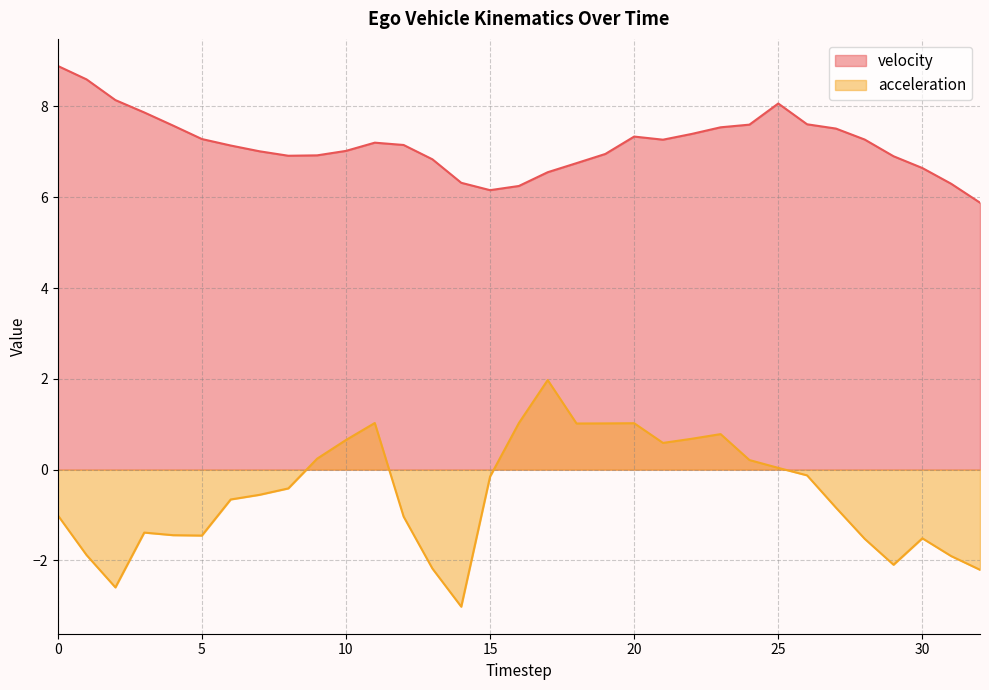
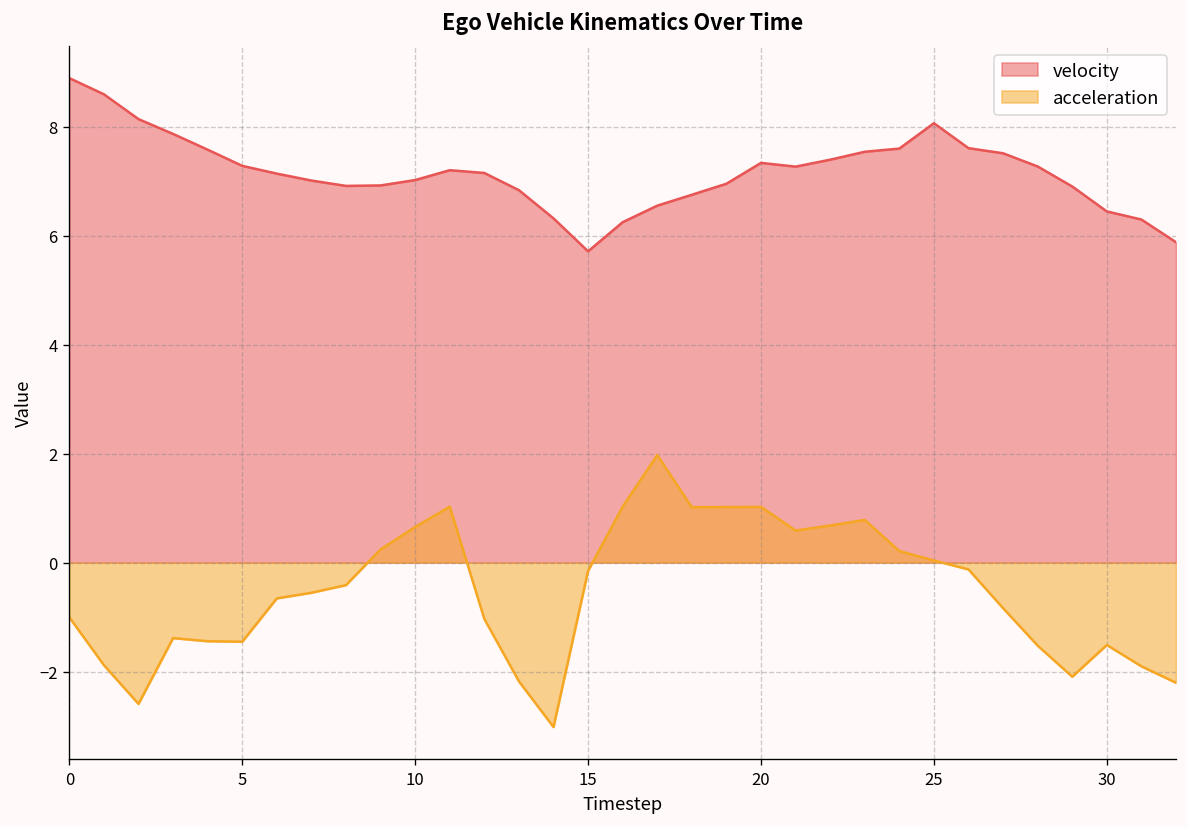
  {
    "velocity": {
      "0": 8.9,
      "5": 7.3,
      "10": 7.0,
-     "15": 6.2,
+     "15": 5.7,
      "20": 7.3,
      "25": 8.1,
-     "30": 6.6
+     "30": 6.4
    }
  }
